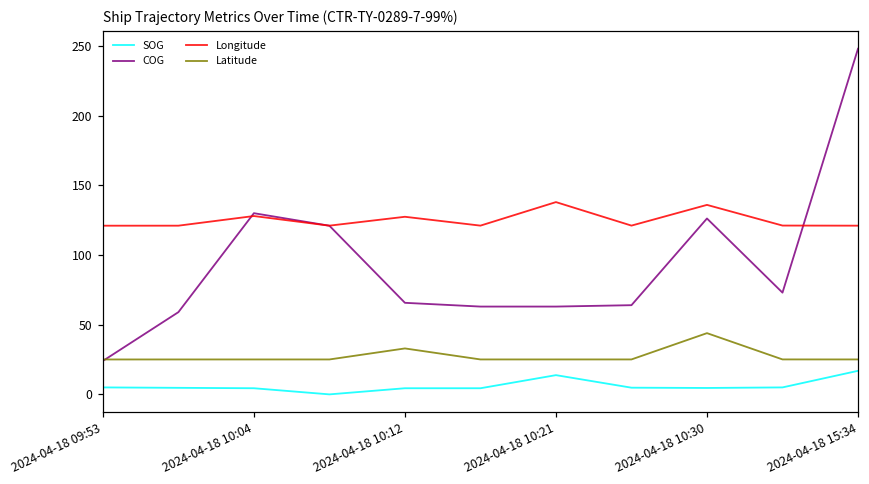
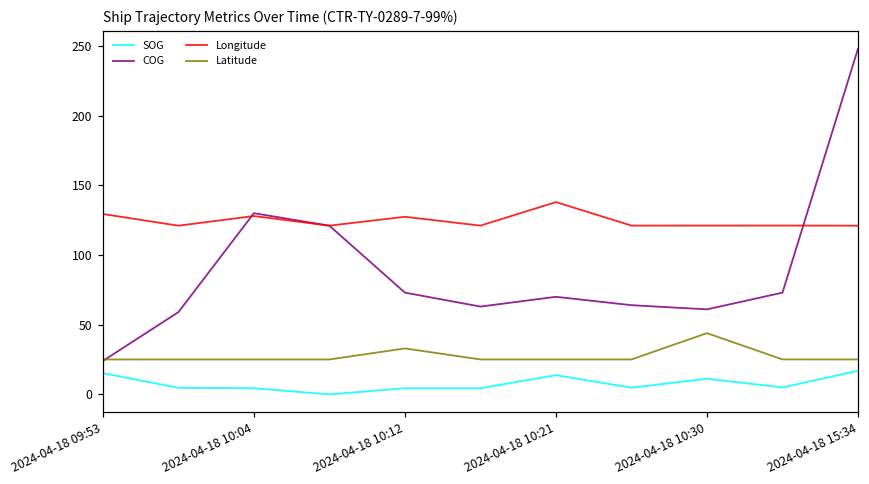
  {
    "SOG": {
-     "2024-04-18 09:53": 5,
+     "2024-04-18 09:53": 15,
      "2024-04-18 10:04": 4,
      "2024-04-18 10:12": 4,
      "2024-04-18 10:21": 14,
-     "2024-04-18 10:30": 5,
+     "2024-04-18 10:30": 11,
      "2024-04-18 15:34": 17
    },
    "COG": {
      "2024-04-18 10:04": 130,
-     "2024-04-18 10:12": 66,
-     "2024-04-18 10:21": 63,
-     "2024-04-18 10:30": 126,
+     "2024-04-18 10:12": 73,
+     "2024-04-18 10:21": 70,
+     "2024-04-18 10:30": 61,
      "2024-04-18 15:34": 248
    },
    "Longitude": {
-     "2024-04-18 09:53": 121,
+     "2024-04-18 09:53": 129,
      "2024-04-18 10:04": 128,
      "2024-04-18 10:12": 127,
      "2024-04-18 10:21": 138,
-     "2024-04-18 10:30": 136,
+     "2024-04-18 10:30": 121,
      "2024-04-18 15:34": 121
    },
    "Latitude": {
      "2024-04-18 10:04": 25,
      "2024-04-18 10:12": 33,
      "2024-04-18 10:21": 25,
      "2024-04-18 10:30": 44,
      "2024-04-18 15:34": 25
    }
  }
